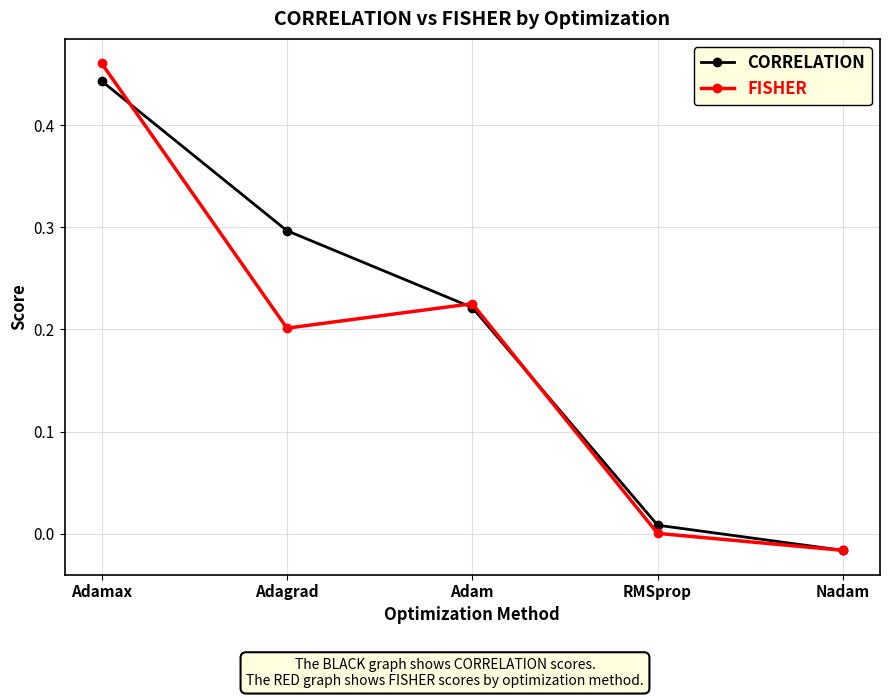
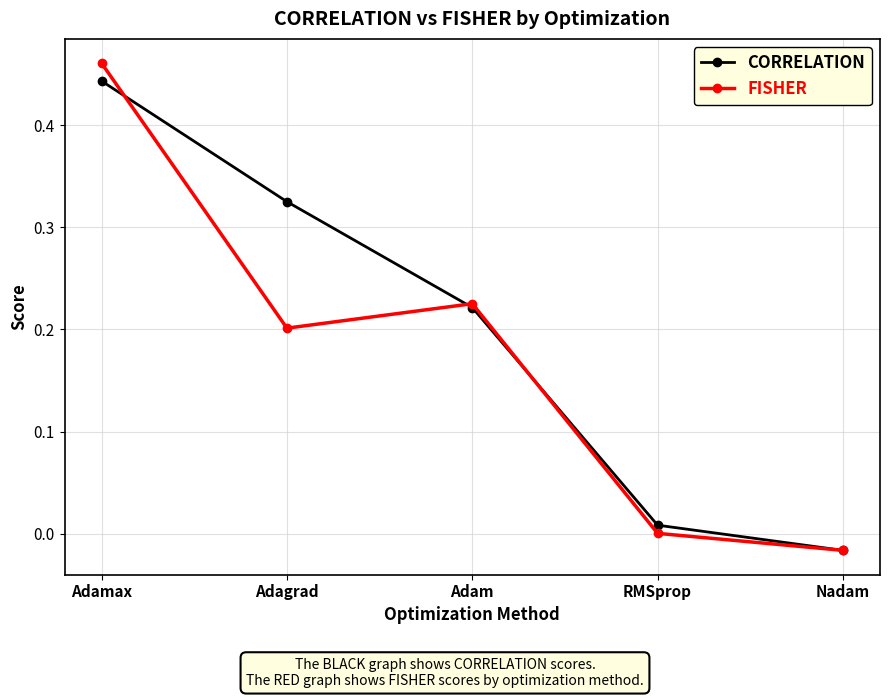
  {
    "CORRELATION": {
      "Adamax": 0.443,
-     "Adagrad": 0.297,
+     "Adagrad": 0.325,
      "Adam": 0.221,
      "RMSprop": 0.008
    },
    "FISHER": {
      "Adamax": 0.460,
      "Adagrad": 0.201,
      "Adam": 0.225,
      "RMSprop": 0.000
    }
  }
